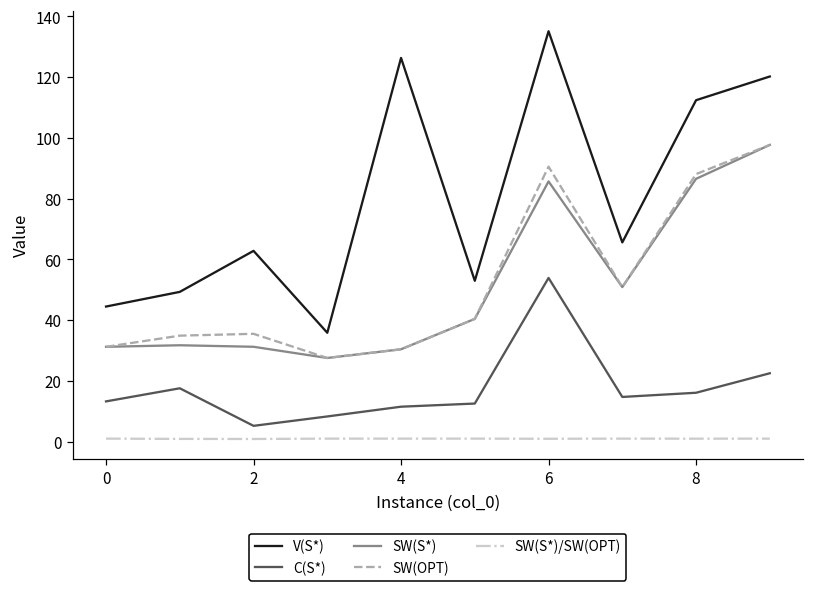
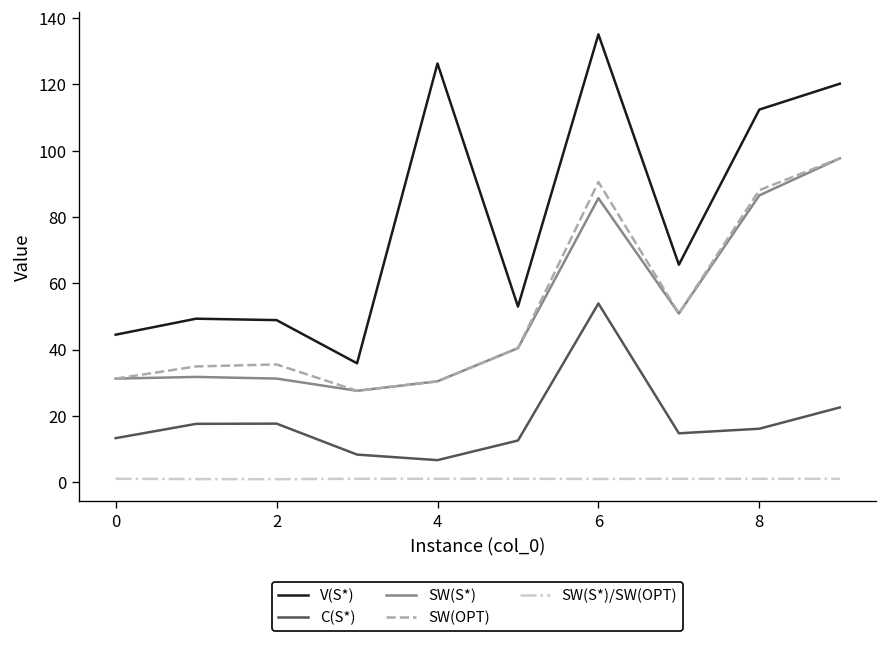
  {
    "V(S*)": {
      "0": 44,
-     "2": 63,
+     "2": 49,
      "4": 126,
      "6": 135,
      "8": 112
    },
    "C(S*)": {
      "0": 13,
-     "2": 5,
-     "4": 12,
+     "2": 18,
+     "4": 7,
      "6": 54,
      "8": 16
    }
  }
